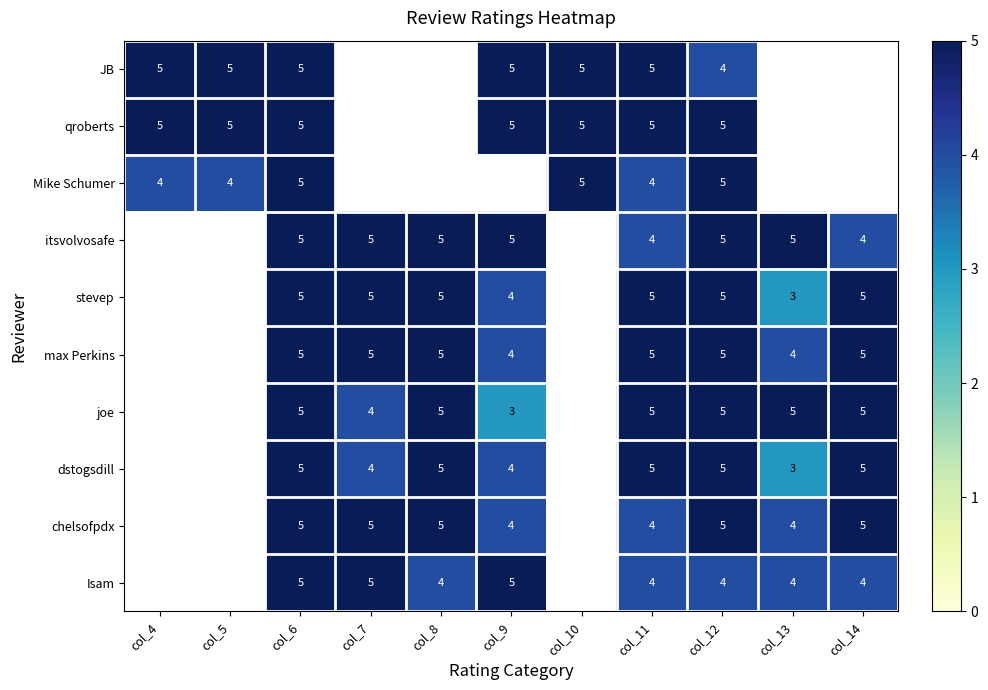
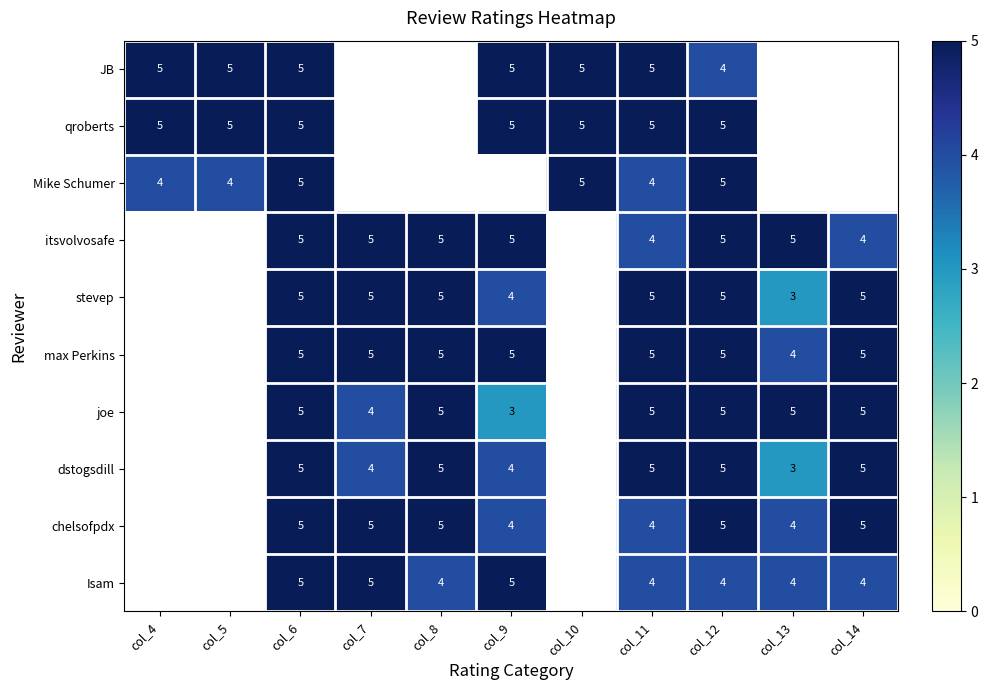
  {
    "JB": {
      "col_4": 5,
      "col_5": 5,
      "col_6": 5,
      "col_9": 5,
      "col_10": 5,
      "col_11": 5,
      "col_12": 4
    },
    "qroberts": {
      "col_4": 5,
      "col_5": 5,
      "col_6": 5,
      "col_9": 5,
      "col_10": 5,
      "col_11": 5,
      "col_12": 5
    },
    "Mike Schumer": {
      "col_4": 4,
      "col_5": 4,
      "col_6": 5,
      "col_10": 5,
      "col_11": 4,
      "col_12": 5
    },
    "itsvolvosafe": {
      "col_6": 5,
      "col_7": 5,
      "col_8": 5,
      "col_9": 5,
      "col_11": 4,
      "col_12": 5,
      "col_13": 5,
      "col_14": 4
    },
    "stevep": {
      "col_6": 5,
      "col_7": 5,
      "col_8": 5,
      "col_9": 4,
      "col_11": 5,
      "col_12": 5,
      "col_13": 3,
      "col_14": 5
    },
    "max Perkins": {
      "col_6": 5,
      "col_7": 5,
      "col_8": 5,
-     "col_9": 4,
+     "col_9": 5,
      "col_11": 5,
      "col_12": 5,
      "col_13": 4,
      "col_14": 5
    },
    "joe": {
      "col_6": 5,
      "col_7": 4,
      "col_8": 5,
      "col_9": 3,
      "col_11": 5,
      "col_12": 5,
      "col_13": 5,
      "col_14": 5
    },
    "dstogsdill": {
      "col_6": 5,
      "col_7": 4,
      "col_8": 5,
      "col_9": 4,
      "col_11": 5,
      "col_12": 5,
      "col_13": 3,
      "col_14": 5
    },
    "chelsofpdx": {
      "col_6": 5,
      "col_7": 5,
      "col_8": 5,
      "col_9": 4,
      "col_11": 4,
      "col_12": 5,
      "col_13": 4,
      "col_14": 5
    },
    "Isam": {
      "col_6": 5,
      "col_7": 5,
      "col_8": 4,
      "col_9": 5,
      "col_11": 4,
      "col_12": 4,
      "col_13": 4,
      "col_14": 4
    }
  }
